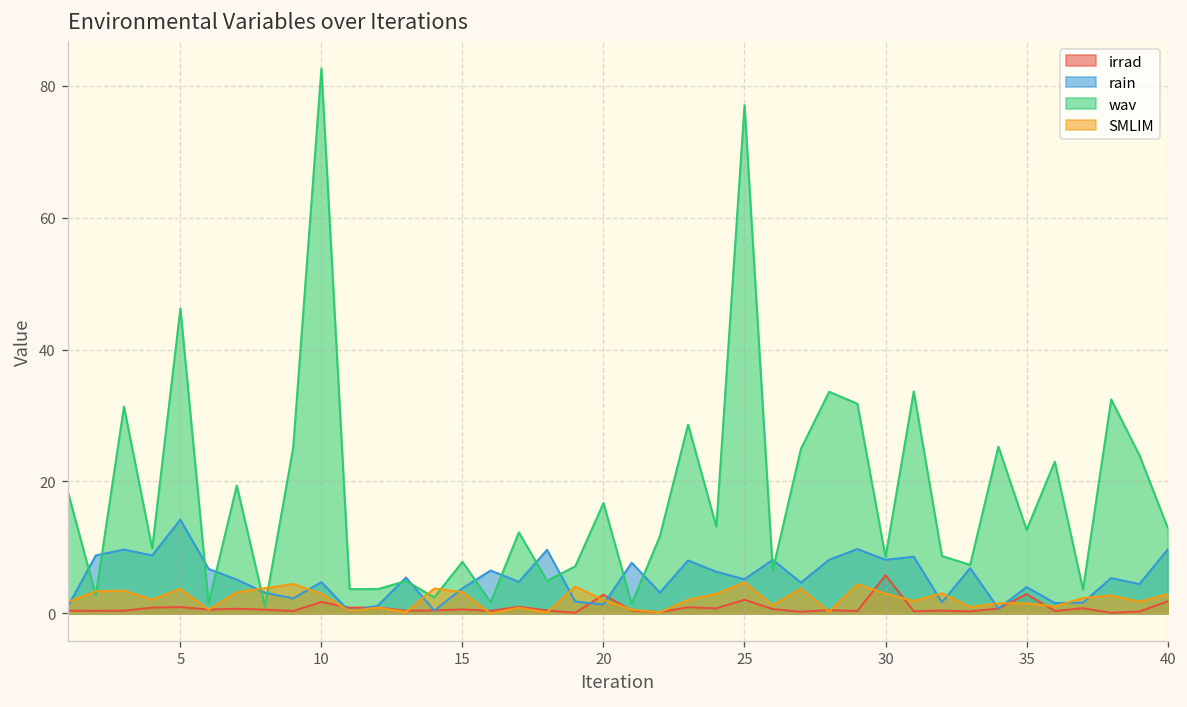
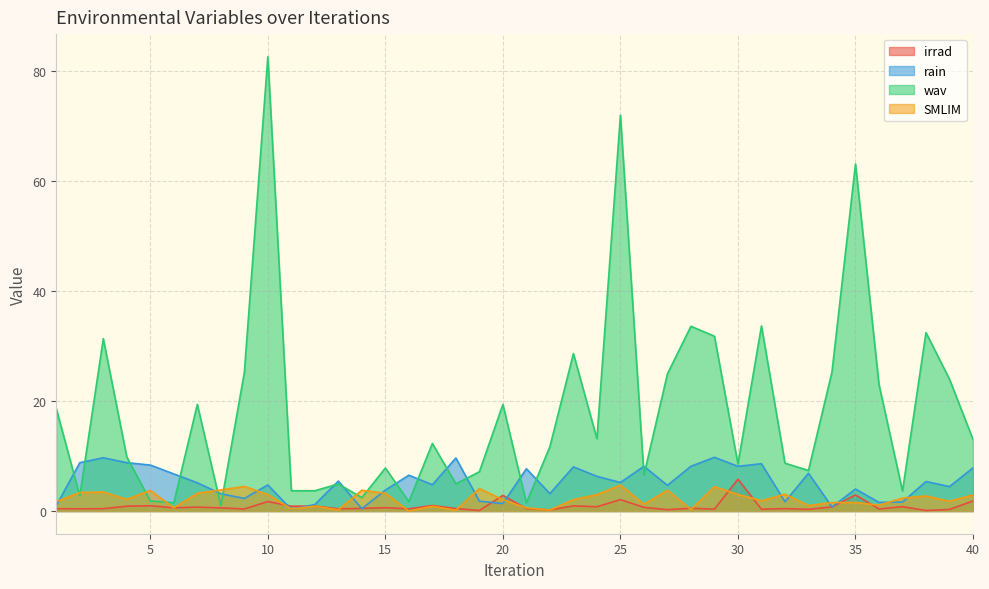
  {
    "irrad": {
      "5": 1,
      "10": 2,
      "15": 1,
      "20": 3,
      "25": 2,
      "30": 6,
      "35": 3,
      "40": 2
    },
    "rain": {
-     "5": 14,
+     "5": 8,
      "10": 5,
      "15": 4,
      "20": 1,
      "25": 5,
      "35": 4,
-     "40": 10
+     "40": 8
    },
    "wav": {
-     "5": 46,
+     "5": 2,
      "10": 83,
      "15": 8,
-     "20": 17,
-     "25": 77,
-     "35": 13,
+     "20": 19,
+     "25": 72,
+     "35": 63,
      "40": 13
    },
    "SMLIM": {
      "5": 4,
      "10": 3,
      "15": 3,
      "20": 2,
      "25": 5,
      "30": 3,
      "35": 2,
      "40": 3
    }
  }
